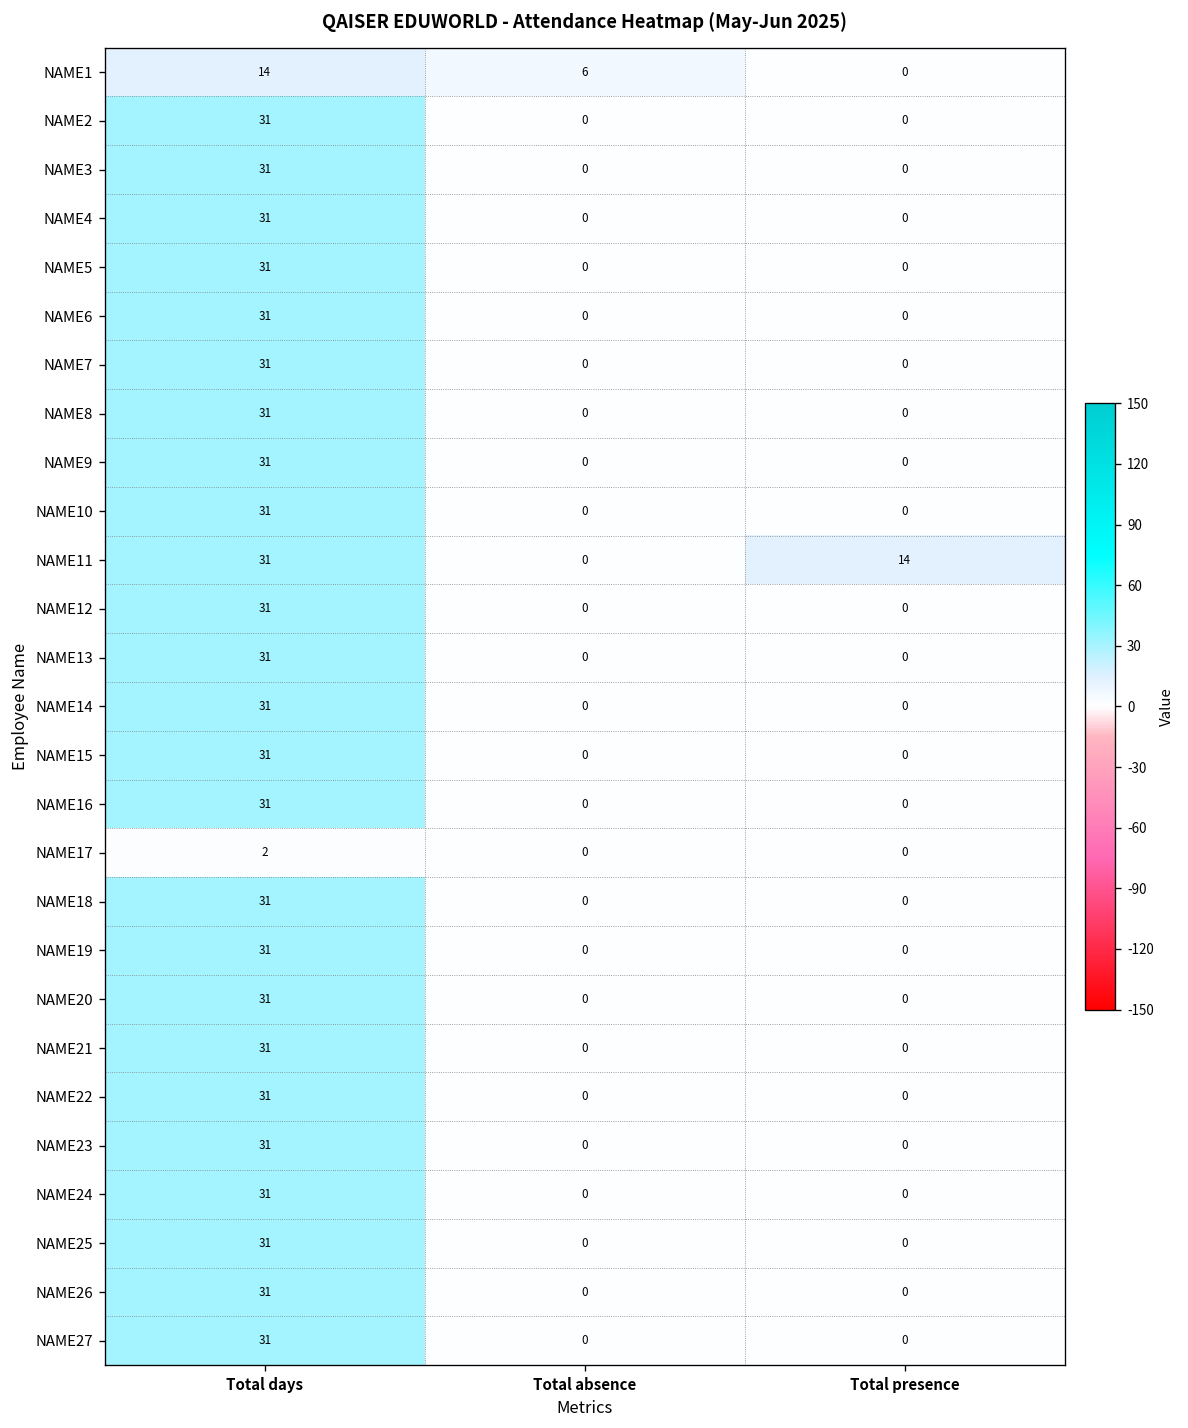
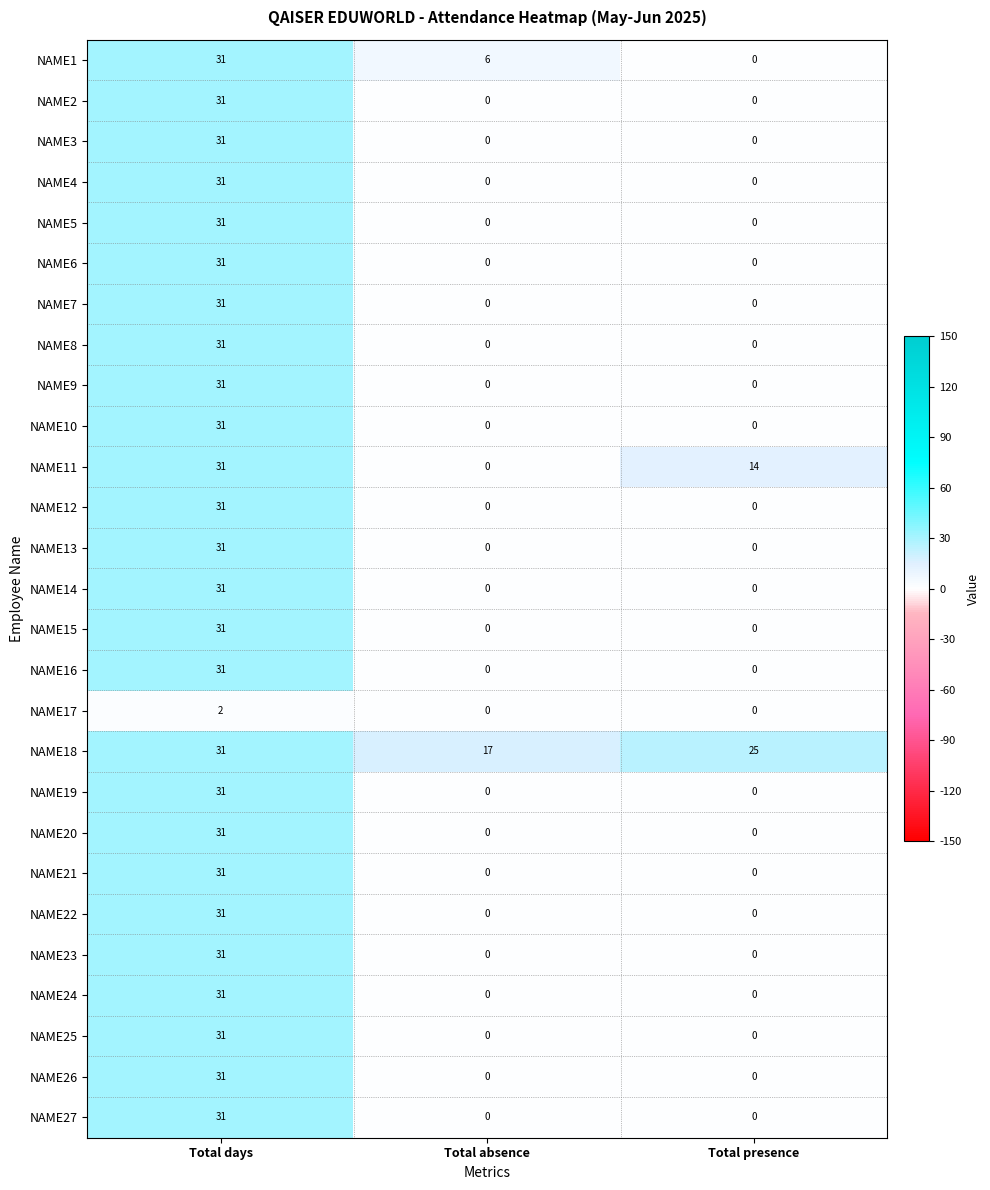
  {
    "NAME1": {
-     "Total days": 14,
+     "Total days": 31,
      "Total absence": 6,
      "Total presence": 0
    },
    "NAME2": {
      "Total days": 31,
      "Total absence": 0,
      "Total presence": 0
    },
    "NAME3": {
      "Total days": 31,
      "Total absence": 0,
      "Total presence": 0
    },
    "NAME4": {
      "Total days": 31,
      "Total absence": 0,
      "Total presence": 0
    },
    "NAME5": {
      "Total days": 31,
      "Total absence": 0,
      "Total presence": 0
    },
    "NAME6": {
      "Total days": 31,
      "Total absence": 0,
      "Total presence": 0
    },
    "NAME7": {
      "Total days": 31,
      "Total absence": 0,
      "Total presence": 0
    },
    "NAME8": {
      "Total days": 31,
      "Total absence": 0,
      "Total presence": 0
    },
    "NAME9": {
      "Total days": 31,
      "Total absence": 0,
      "Total presence": 0
    },
    "NAME10": {
      "Total days": 31,
      "Total absence": 0,
      "Total presence": 0
    },
    "NAME11": {
      "Total days": 31,
      "Total absence": 0,
      "Total presence": 14
    },
    "NAME12": {
      "Total days": 31,
      "Total absence": 0,
      "Total presence": 0
    },
    "NAME13": {
      "Total days": 31,
      "Total absence": 0,
      "Total presence": 0
    },
    "NAME14": {
      "Total days": 31,
      "Total absence": 0,
      "Total presence": 0
    },
    "NAME15": {
      "Total days": 31,
      "Total absence": 0,
      "Total presence": 0
    },
    "NAME16": {
      "Total days": 31,
      "Total absence": 0,
      "Total presence": 0
    },
    "NAME17": {
      "Total days": 2,
      "Total absence": 0,
      "Total presence": 0
    },
    "NAME18": {
      "Total days": 31,
-     "Total absence": 0,
-     "Total presence": 0
+     "Total absence": 17,
+     "Total presence": 25
    },
    "NAME19": {
      "Total days": 31,
      "Total absence": 0,
      "Total presence": 0
    },
    "NAME20": {
      "Total days": 31,
      "Total absence": 0,
      "Total presence": 0
    },
    "NAME21": {
      "Total days": 31,
      "Total absence": 0,
      "Total presence": 0
    },
    "NAME22": {
      "Total days": 31,
      "Total absence": 0,
      "Total presence": 0
    },
    "NAME23": {
      "Total days": 31,
      "Total absence": 0,
      "Total presence": 0
    },
    "NAME24": {
      "Total days": 31,
      "Total absence": 0,
      "Total presence": 0
    },
    "NAME25": {
      "Total days": 31,
      "Total absence": 0,
      "Total presence": 0
    },
    "NAME26": {
      "Total days": 31,
      "Total absence": 0,
      "Total presence": 0
    },
    "NAME27": {
      "Total days": 31,
      "Total absence": 0,
      "Total presence": 0
    }
  }
